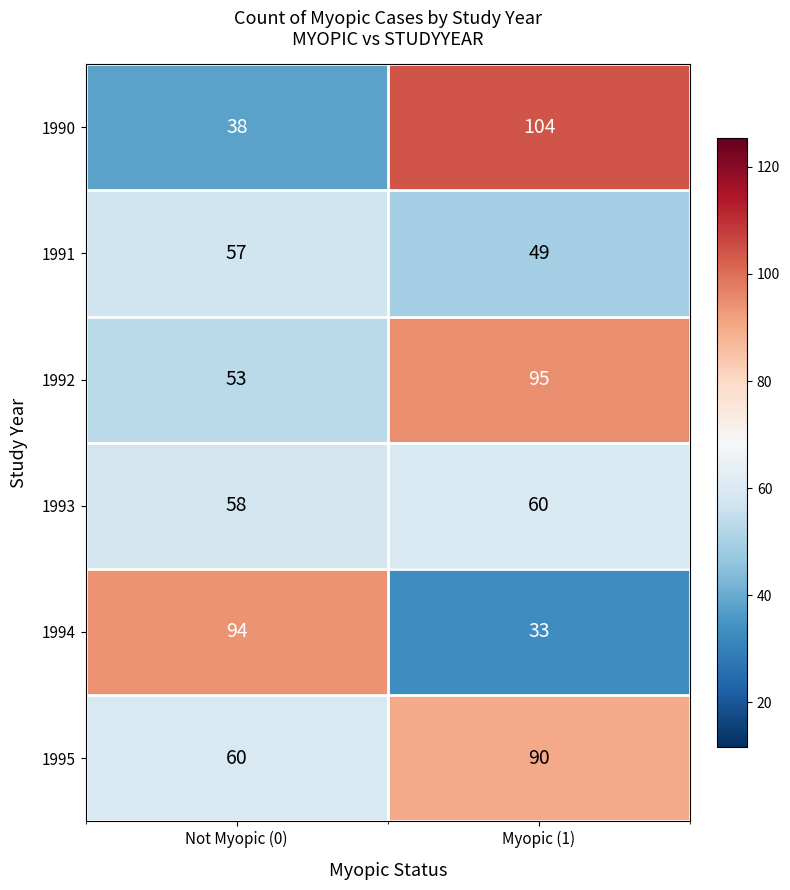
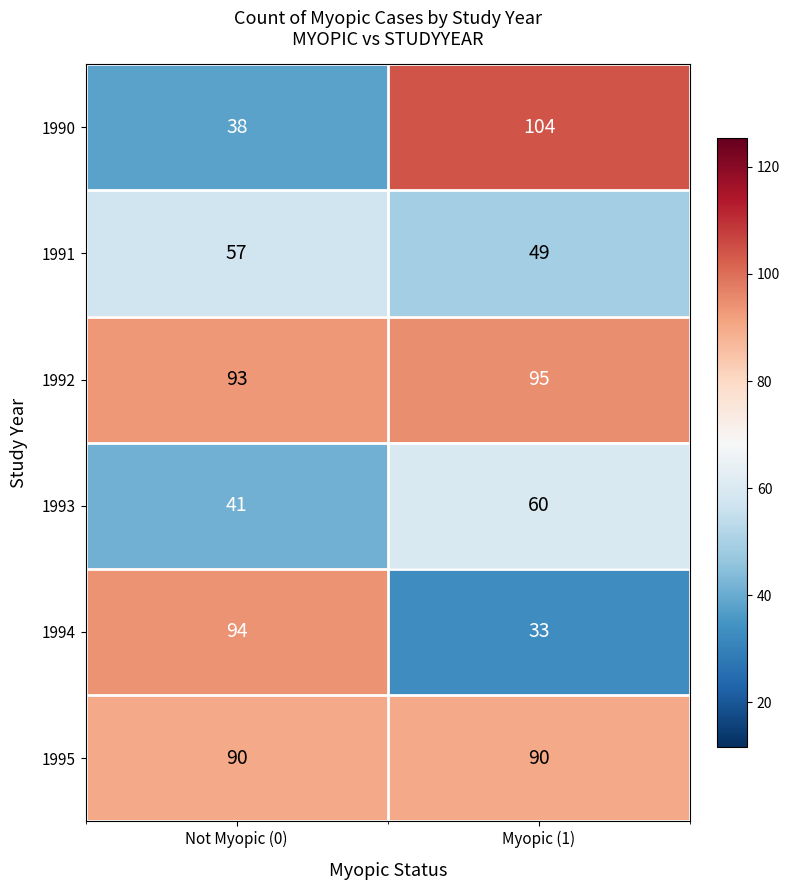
  {
    "1990": {
      "Not Myopic (0)": 38,
      "Myopic (1)": 104
    },
    "1991": {
      "Not Myopic (0)": 57,
      "Myopic (1)": 49
    },
    "1992": {
-     "Not Myopic (0)": 53,
+     "Not Myopic (0)": 93,
      "Myopic (1)": 95
    },
    "1993": {
-     "Not Myopic (0)": 58,
+     "Not Myopic (0)": 41,
      "Myopic (1)": 60
    },
    "1994": {
      "Not Myopic (0)": 94,
      "Myopic (1)": 33
    },
    "1995": {
-     "Not Myopic (0)": 60,
+     "Not Myopic (0)": 90,
      "Myopic (1)": 90
    }
  }
